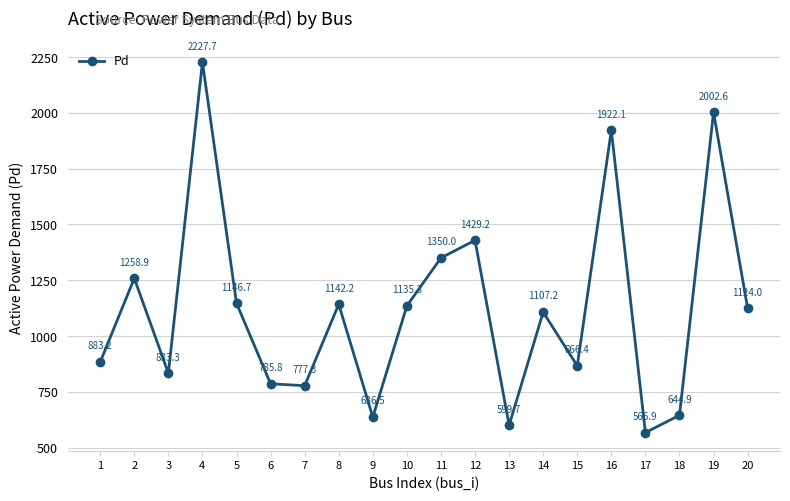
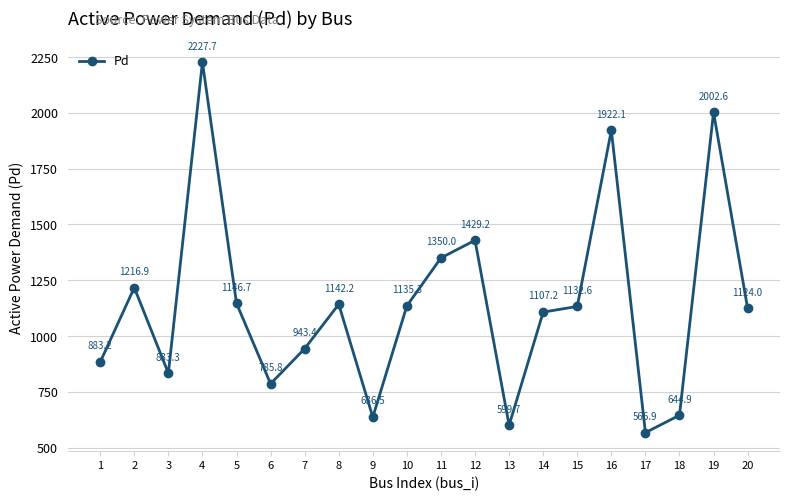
  {
    "1": 883.2,
-   "2": 1258.9,
+   "2": 1216.9,
    "3": 833.3,
    "4": 2227.7,
    "5": 1146.7,
    "6": 785.8,
-   "7": 777.3,
+   "7": 943.4,
    "8": 1142.2,
    "9": 636.5,
    "10": 1135.3,
    "11": 1350.0,
    "12": 1429.2,
    "13": 599.7,
    "14": 1107.2,
-   "15": 866.4,
+   "15": 1132.6,
    "16": 1922.1,
    "17": 566.9,
    "18": 644.9,
    "19": 2002.6,
    "20": 1124.0
  }
